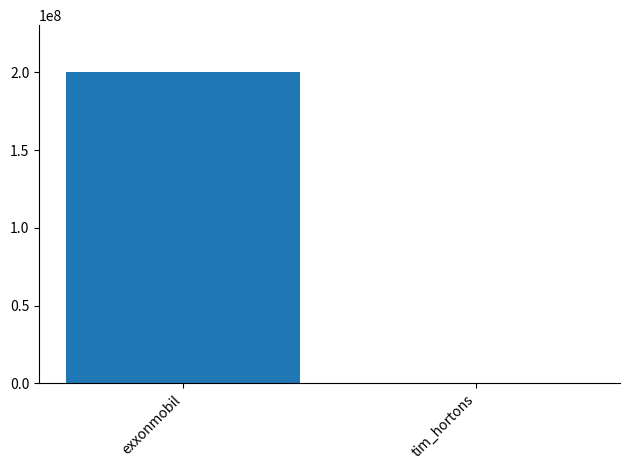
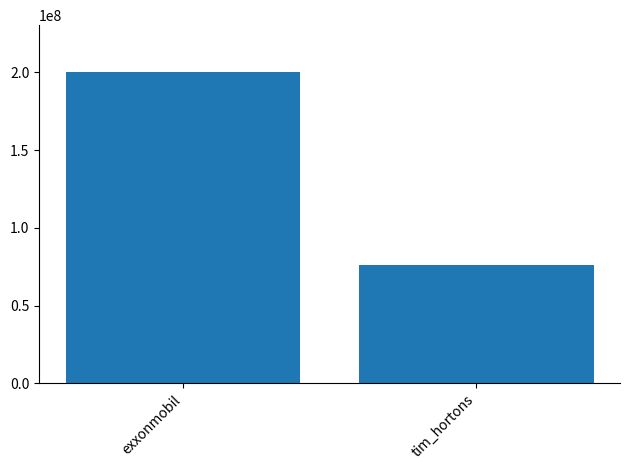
  {
    "exxonmobil": 200000000,
-   "tim_hortons": 0
+   "tim_hortons": 76000000
  }
